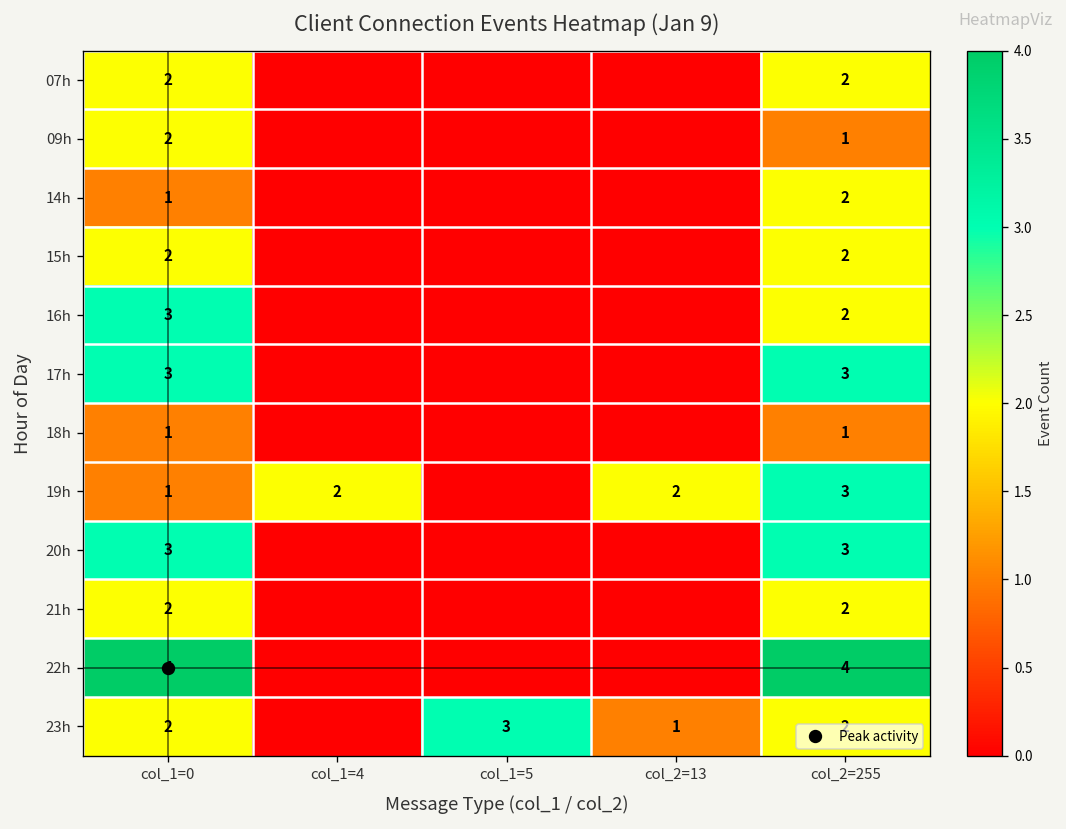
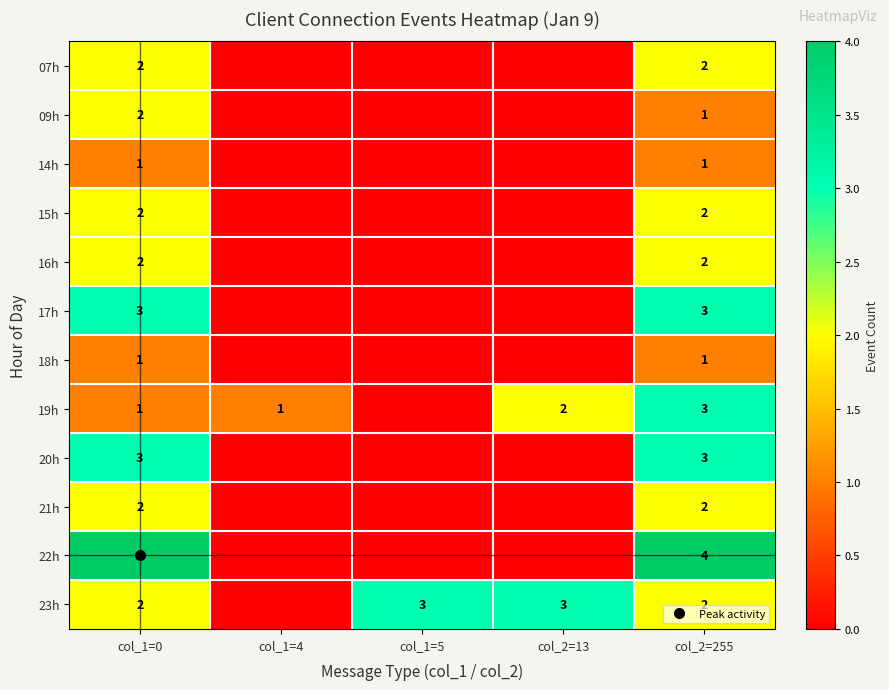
  {
    "07h": {
      "col_1=0": 2,
      "col_2=255": 2
    },
    "09h": {
      "col_1=0": 2,
      "col_2=255": 1
    },
    "14h": {
      "col_1=0": 1,
-     "col_2=255": 2
+     "col_2=255": 1
    },
    "15h": {
      "col_1=0": 2,
      "col_2=255": 2
    },
    "16h": {
-     "col_1=0": 3,
+     "col_1=0": 2,
      "col_2=255": 2
    },
    "17h": {
      "col_1=0": 3,
      "col_2=255": 3
    },
    "18h": {
      "col_1=0": 1,
      "col_2=255": 1
    },
    "19h": {
      "col_1=0": 1,
-     "col_1=4": 2,
+     "col_1=4": 1,
      "col_2=13": 2,
      "col_2=255": 3
    },
    "20h": {
      "col_1=0": 3,
      "col_2=255": 3
    },
    "21h": {
      "col_1=0": 2,
      "col_2=255": 2
    },
    "22h": {
      "col_2=255": 4
    },
    "23h": {
      "col_1=0": 2,
      "col_1=5": 3,
-     "col_2=13": 1
+     "col_2=13": 3
    }
  }
